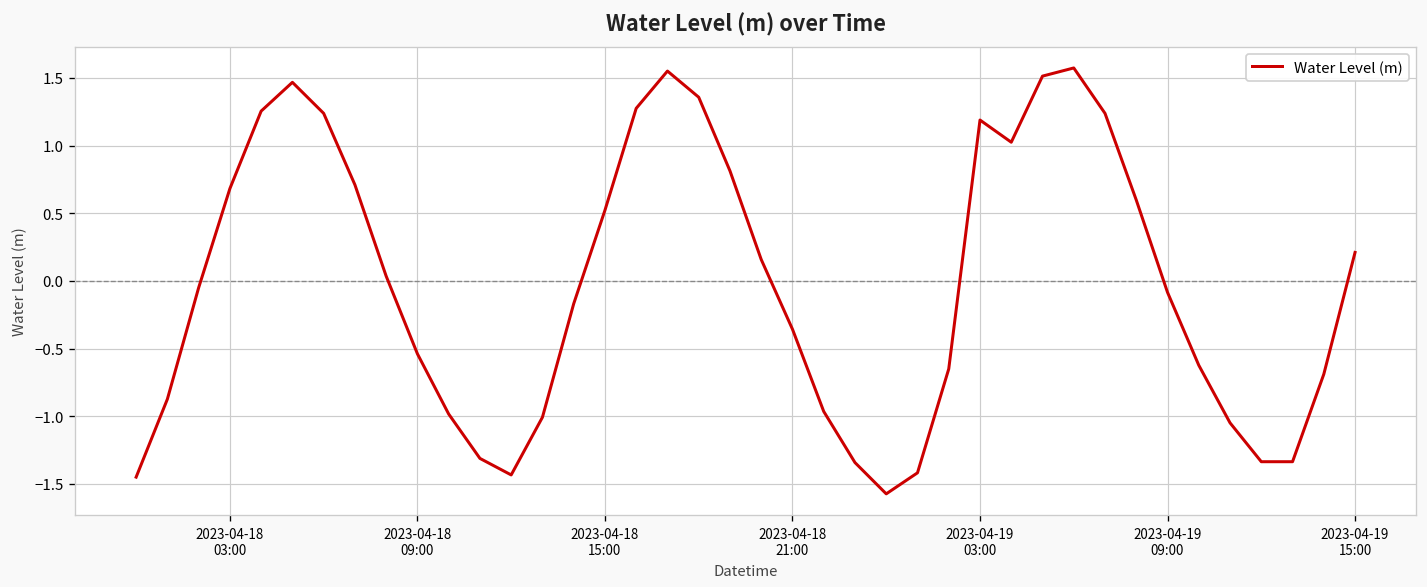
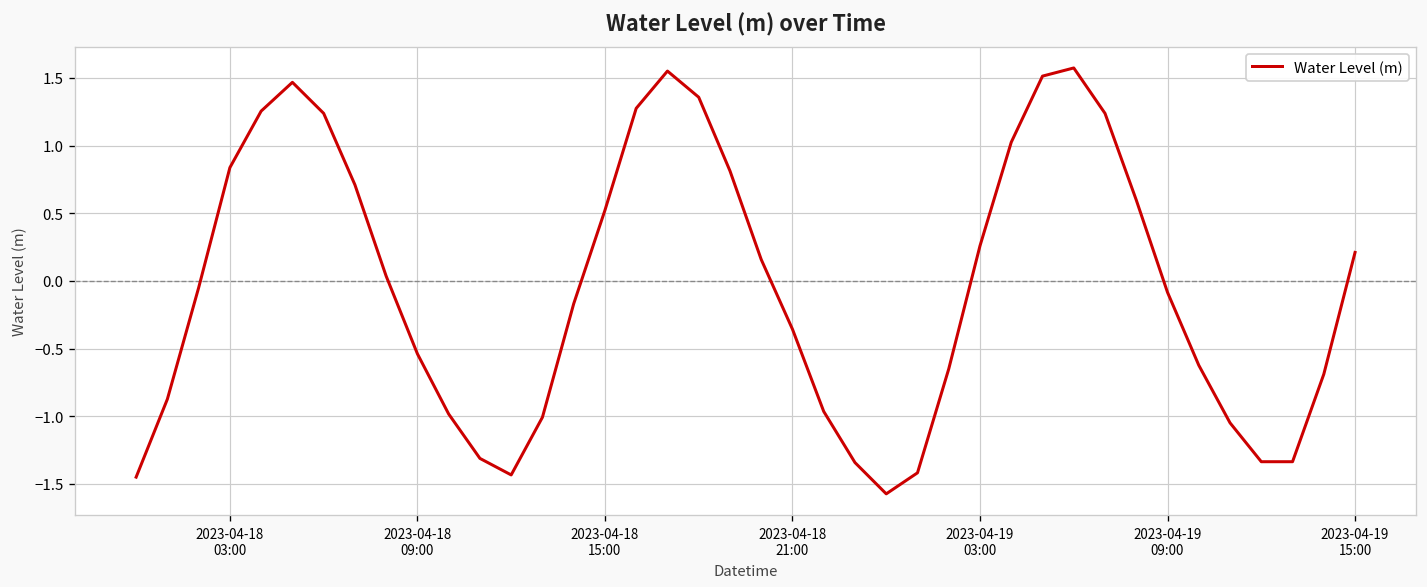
  {
-   "2023-04-18 03:00": 0.68,
+   "2023-04-18 03:00": 0.84,
    "2023-04-18 09:00": -0.54,
    "2023-04-18 15:00": 0.52,
    "2023-04-18 21:00": -0.36,
-   "2023-04-19 03:00": 1.19,
+   "2023-04-19 03:00": 0.26,
    "2023-04-19 09:00": -0.08,
    "2023-04-19 15:00": 0.21
  }
